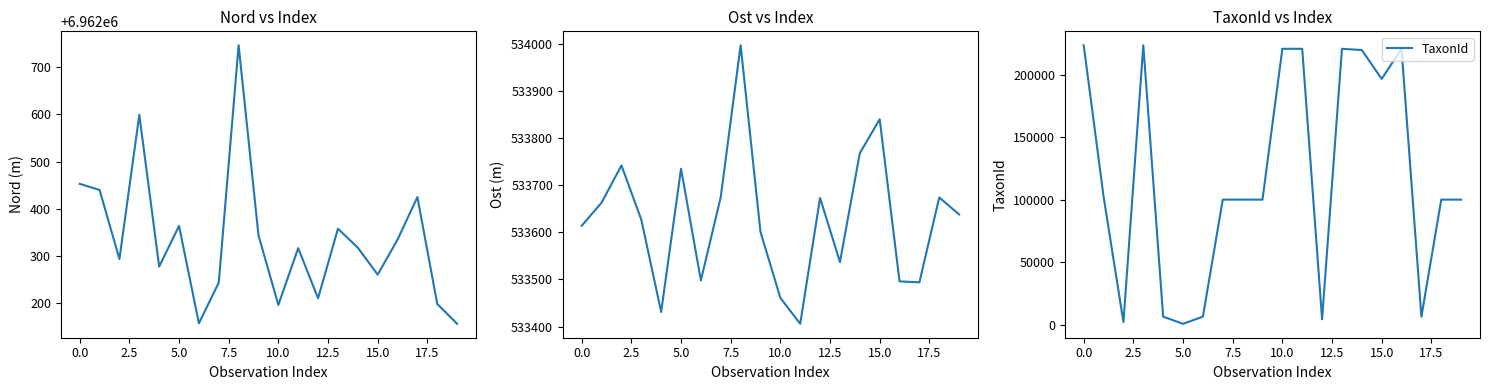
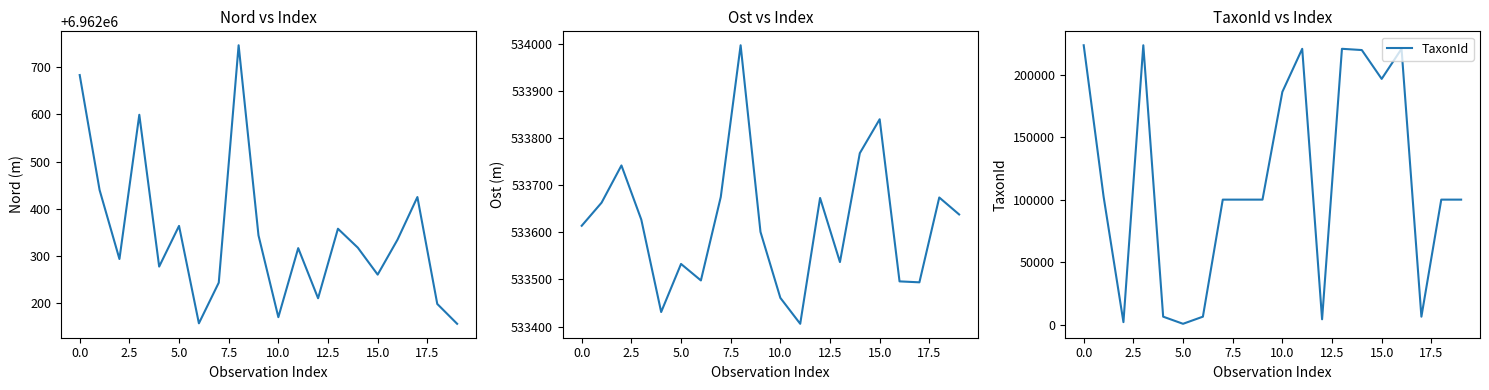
  {
    "Nord vs Index": {
-     "0.0": 6962450,
+     "0.0": 6962680,
      "5.0": 6962360,
-     "10.0": 6962200,
+     "10.0": 6962170,
      "15.0": 6962260
    },
    "Ost vs Index": {
      "0.0": 533610,
-     "5.0": 533740,
+     "5.0": 533530,
      "10.0": 533460,
      "15.0": 533840
    },
    "TaxonId vs Index": {
      "0.0": 224000,
      "5.0": 1000,
-     "10.0": 221000,
+     "10.0": 186000,
      "15.0": 197000
    }
  }
